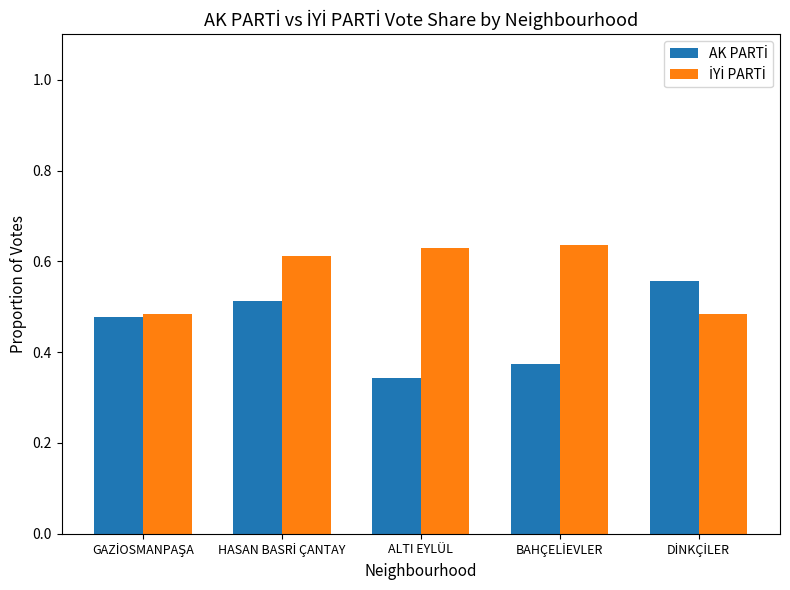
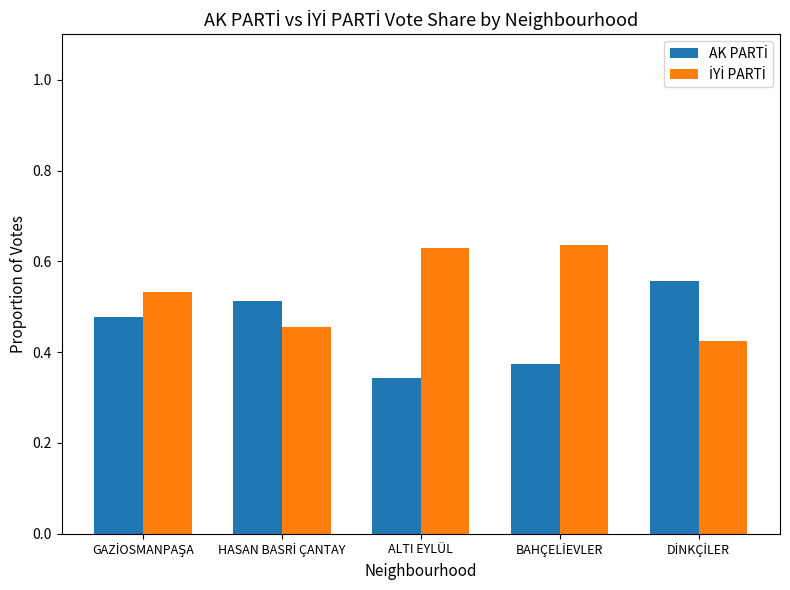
  {
    "AK PARTİ": {
      "GAZİOSMANPAŞA": 0.48,
      "HASAN BASRİ ÇANTAY": 0.51,
      "ALTI EYLÜL": 0.34,
      "BAHÇELİEVLER": 0.37,
      "DİNKÇİLER": 0.56
    },
    "İYİ PARTİ": {
-     "GAZİOSMANPAŞA": 0.48,
-     "HASAN BASRİ ÇANTAY": 0.61,
+     "GAZİOSMANPAŞA": 0.53,
+     "HASAN BASRİ ÇANTAY": 0.46,
      "ALTI EYLÜL": 0.63,
      "BAHÇELİEVLER": 0.64,
-     "DİNKÇİLER": 0.48
+     "DİNKÇİLER": 0.42
    }
  }
